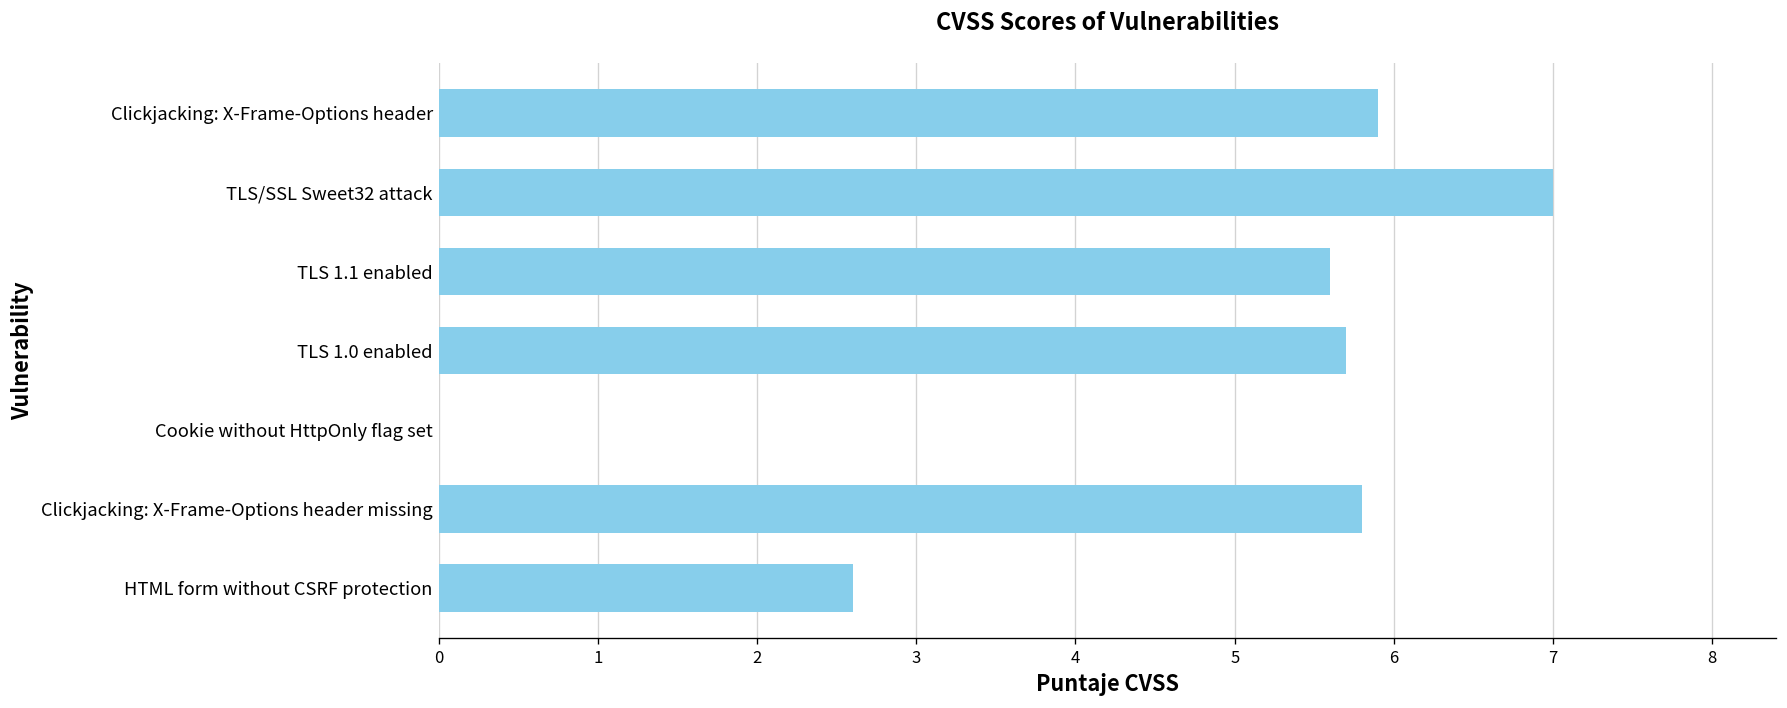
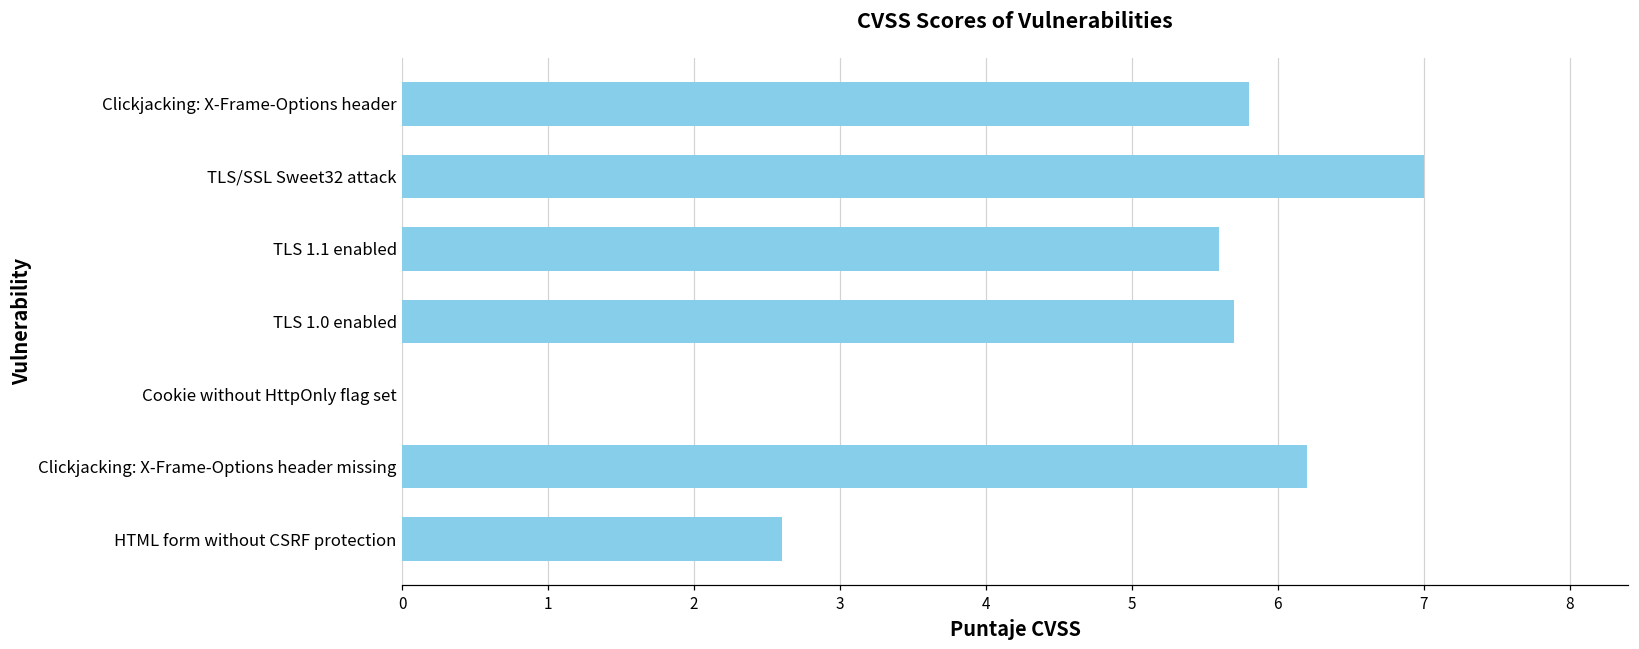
  {
-   "Clickjacking: X-Frame-Options header": 5.9,
+   "Clickjacking: X-Frame-Options header": 5.8,
    "TLS/SSL Sweet32 attack": 7.0,
    "TLS 1.1 enabled": 5.6,
    "TLS 1.0 enabled": 5.7,
    "Cookie without HttpOnly flag set": 0.0,
-   "Clickjacking: X-Frame-Options header missing": 5.8,
+   "Clickjacking: X-Frame-Options header missing": 6.2,
    "HTML form without CSRF protection": 2.6
  }
